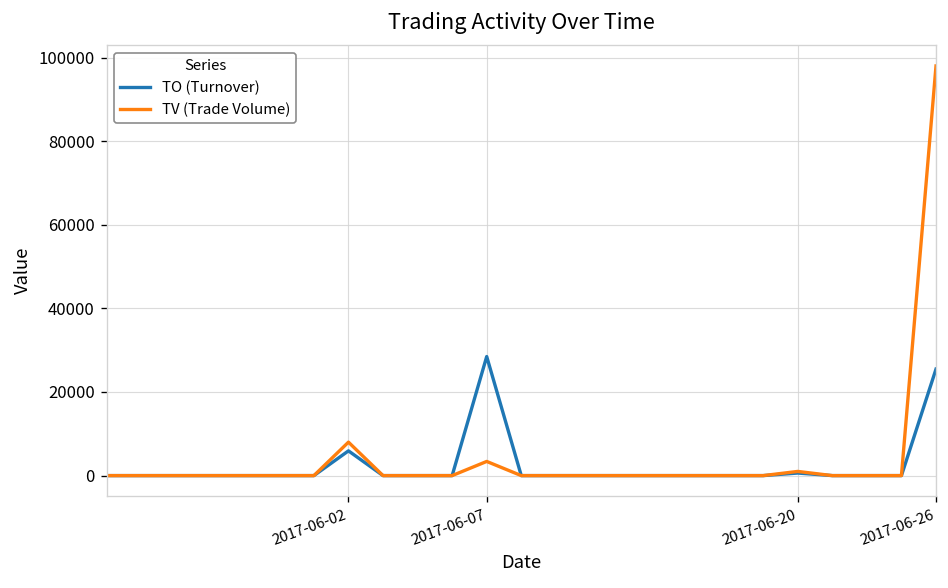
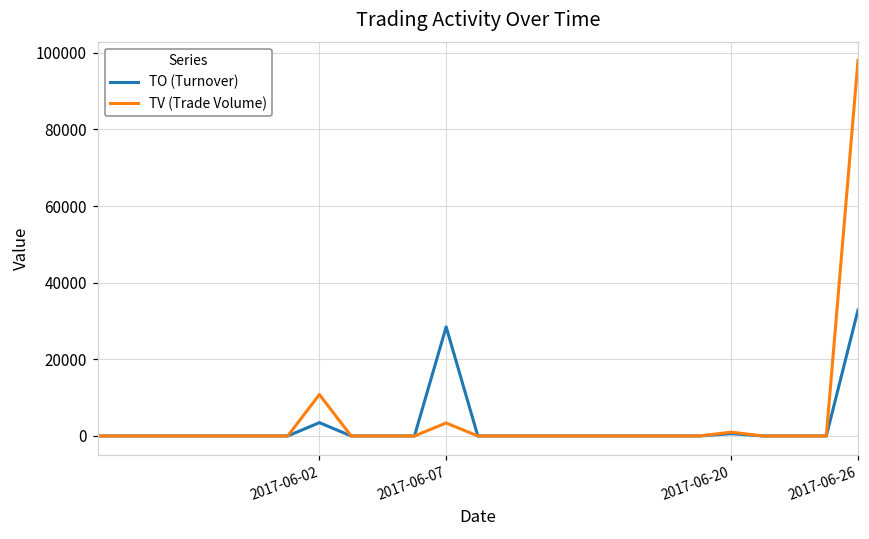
  {
    "TO (Turnover)": {
-     "2017-06-02": 6000,
+     "2017-06-02": 3000,
      "2017-06-07": 28000,
-     "2017-06-26": 25000
+     "2017-06-26": 33000
    },
    "TV (Trade Volume)": {
-     "2017-06-02": 8000,
+     "2017-06-02": 11000,
      "2017-06-07": 3000,
      "2017-06-26": 98000
    }
  }
